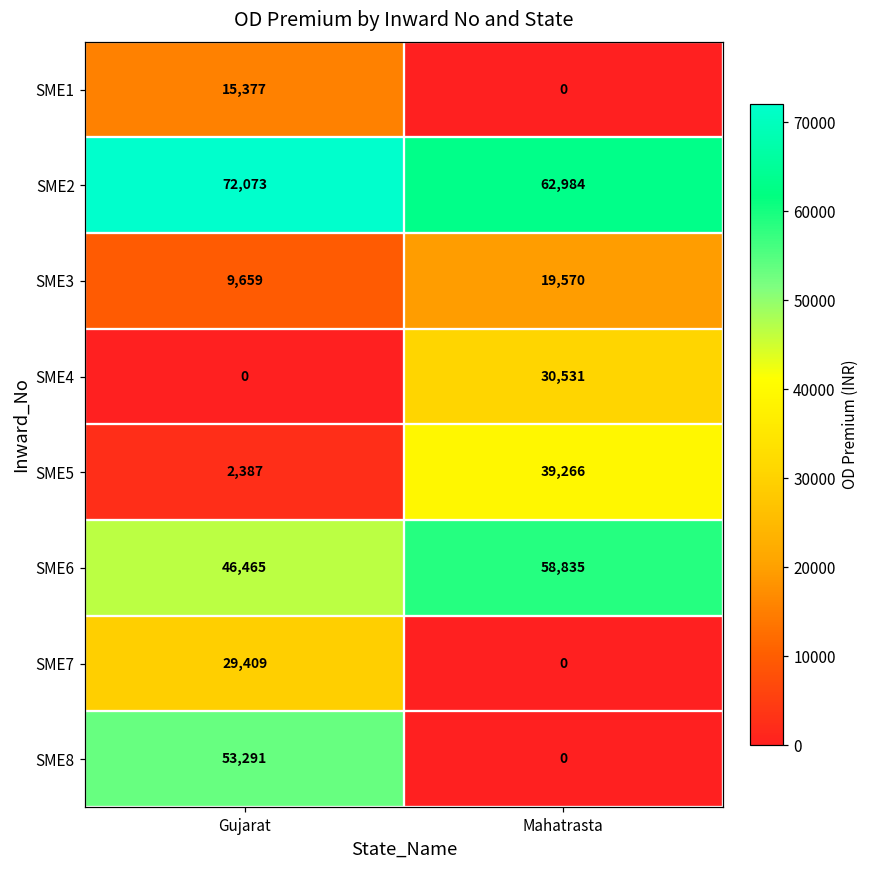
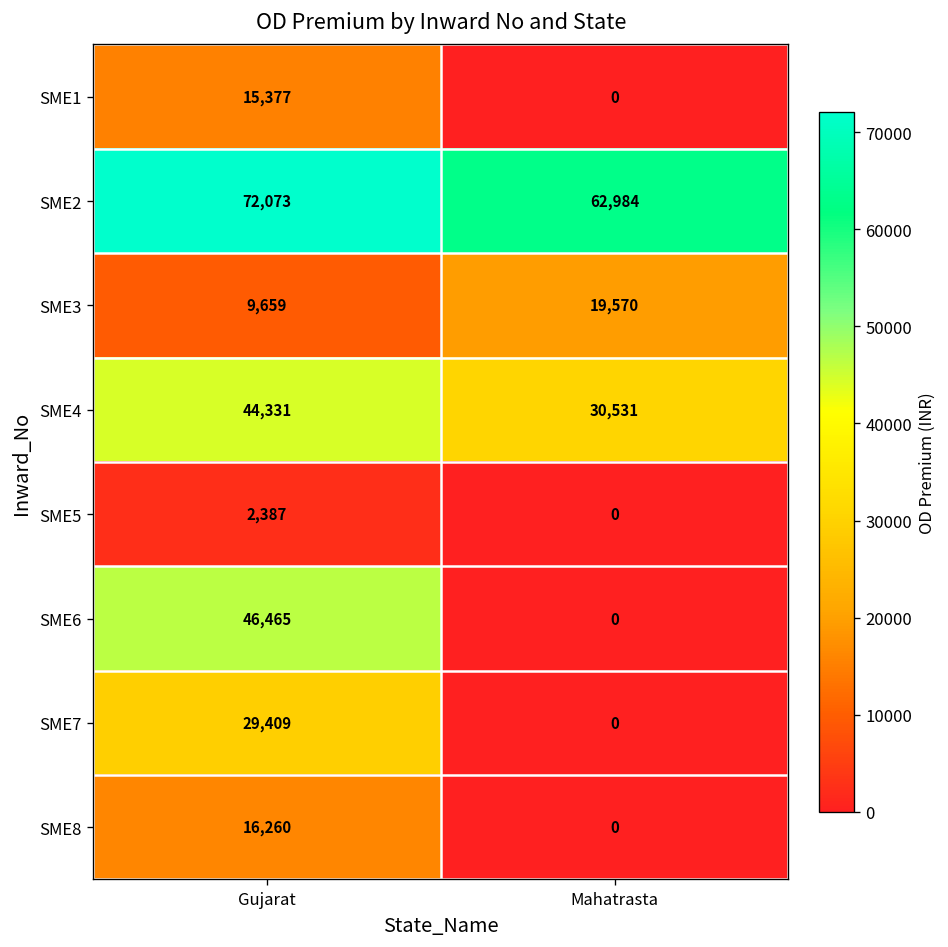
  {
    "SME1": {
      "Gujarat": "15,377",
      "Mahatrasta": "0"
    },
    "SME2": {
      "Gujarat": "72,073",
      "Mahatrasta": "62,984"
    },
    "SME3": {
      "Gujarat": "9,659",
      "Mahatrasta": "19,570"
    },
    "SME4": {
-     "Gujarat": "0",
+     "Gujarat": "44,331",
      "Mahatrasta": "30,531"
    },
    "SME5": {
      "Gujarat": "2,387",
-     "Mahatrasta": "39,266"
+     "Mahatrasta": "0"
    },
    "SME6": {
      "Gujarat": "46,465",
-     "Mahatrasta": "58,835"
+     "Mahatrasta": "0"
    },
    "SME7": {
      "Gujarat": "29,409",
      "Mahatrasta": "0"
    },
    "SME8": {
-     "Gujarat": "53,291",
+     "Gujarat": "16,260",
      "Mahatrasta": "0"
    }
  }
